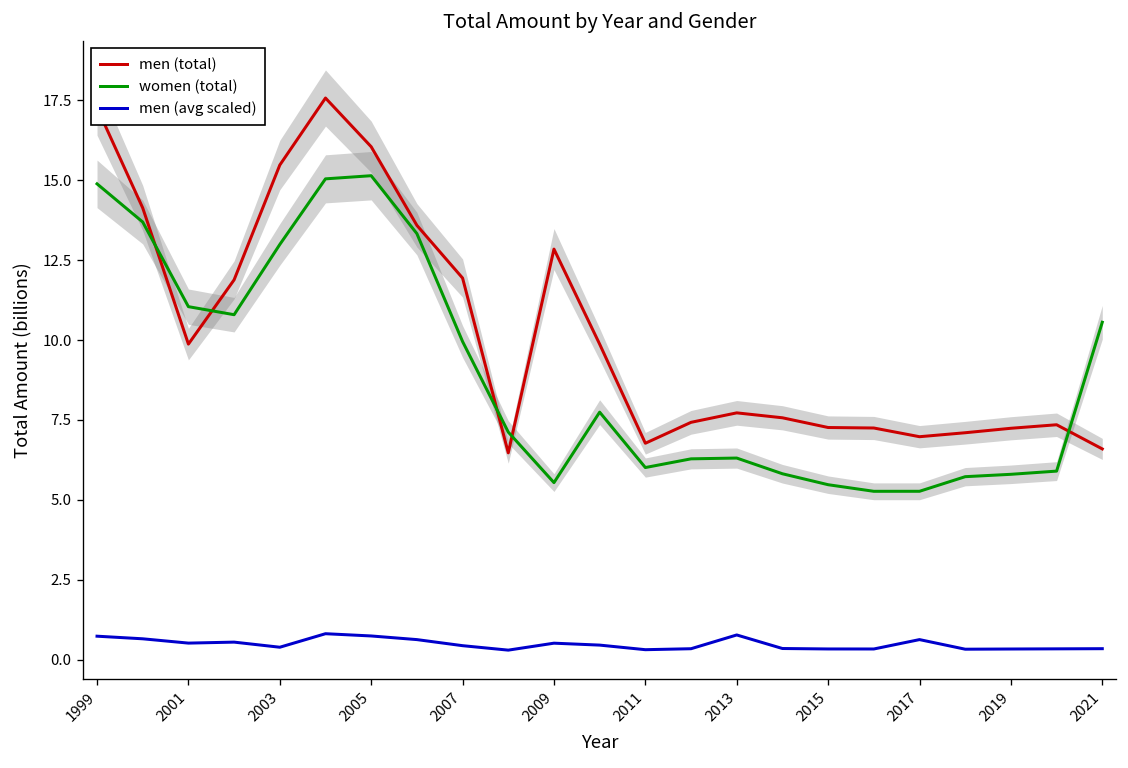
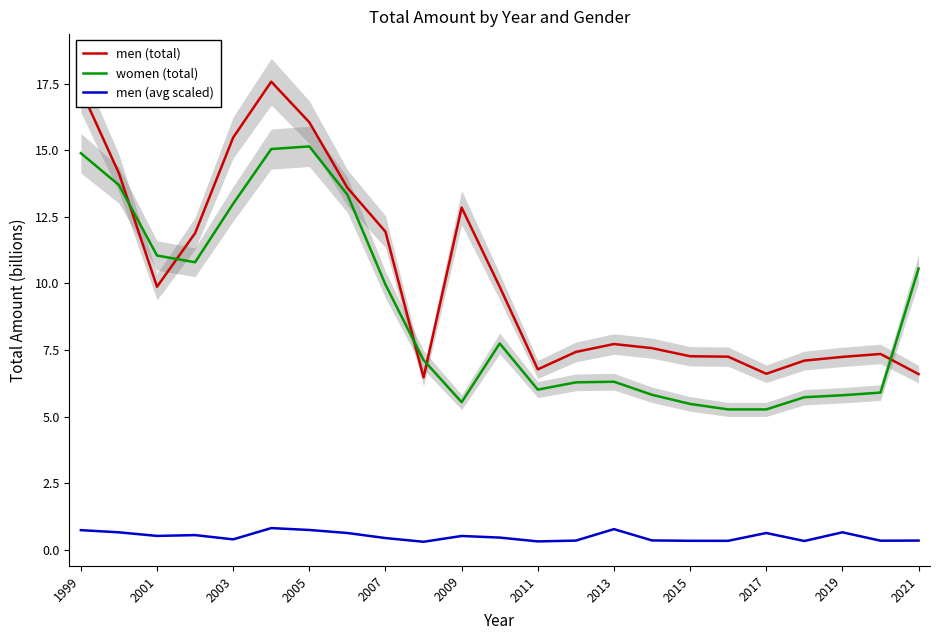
  {
    "men (total)": {
      "2001": 9.9,
      "2003": 15.5,
      "2005": 16.0,
      "2007": 11.9,
      "2009": 12.8,
      "2011": 6.8,
      "2013": 7.7,
      "2015": 7.3,
-     "2017": 7.0,
+     "2017": 6.6,
      "2019": 7.2,
      "2021": 6.6
    },
    "women (total)": {
      "1999": 14.9,
      "2001": 11.0,
      "2003": 13.0,
      "2005": 15.1,
      "2007": 10.0,
      "2009": 5.5,
      "2011": 6.0,
      "2013": 6.3,
      "2015": 5.5,
      "2017": 5.3,
      "2019": 5.8,
      "2021": 10.6
    },
    "men (avg scaled)": {
      "1999": 0.7,
      "2001": 0.5,
      "2003": 0.4,
      "2005": 0.7,
      "2007": 0.4,
      "2009": 0.5,
      "2011": 0.3,
      "2013": 0.8,
      "2015": 0.3,
      "2017": 0.6,
-     "2019": 0.3,
+     "2019": 0.7,
      "2021": 0.3
    }
  }
